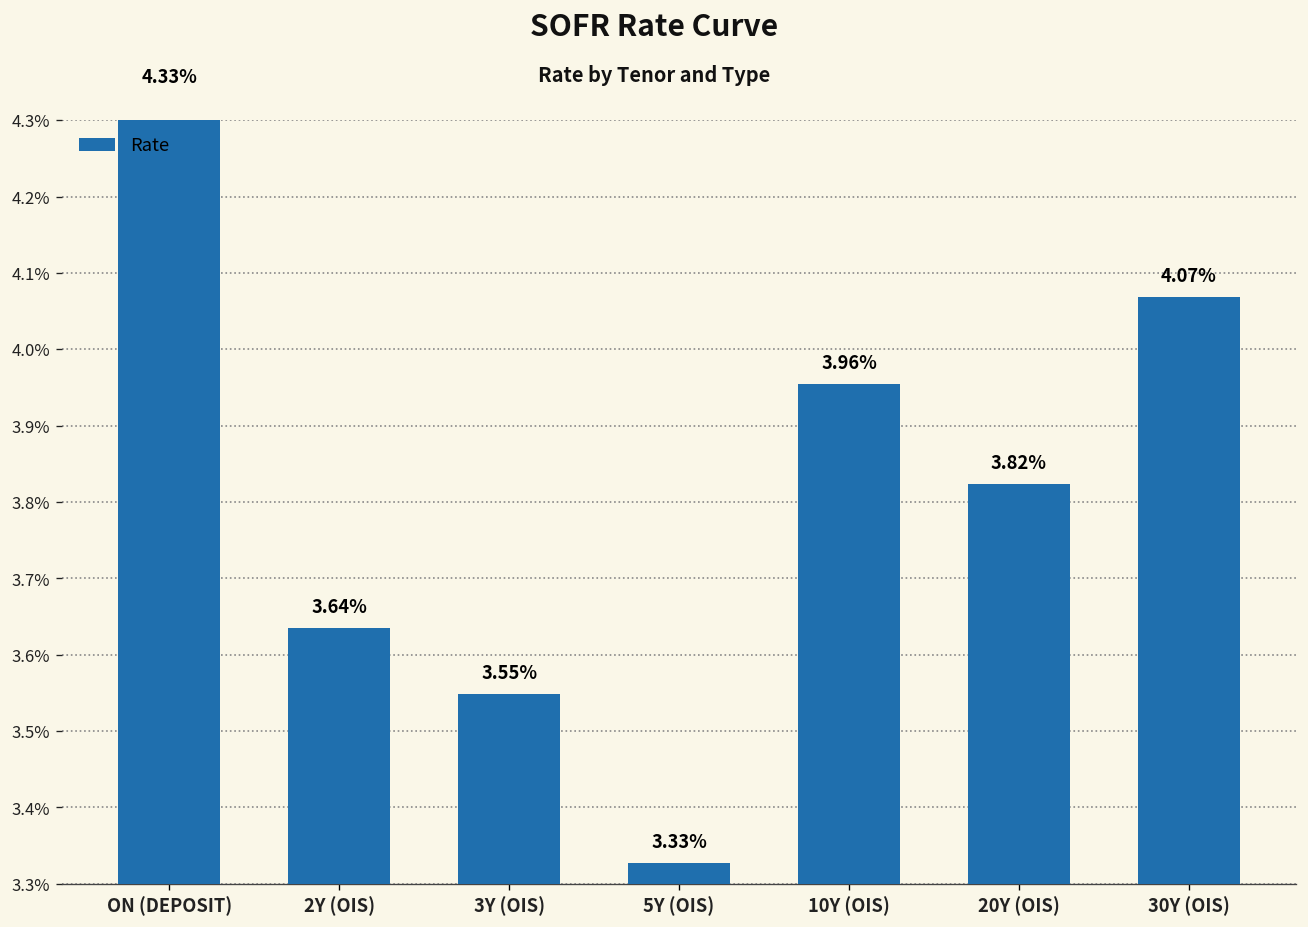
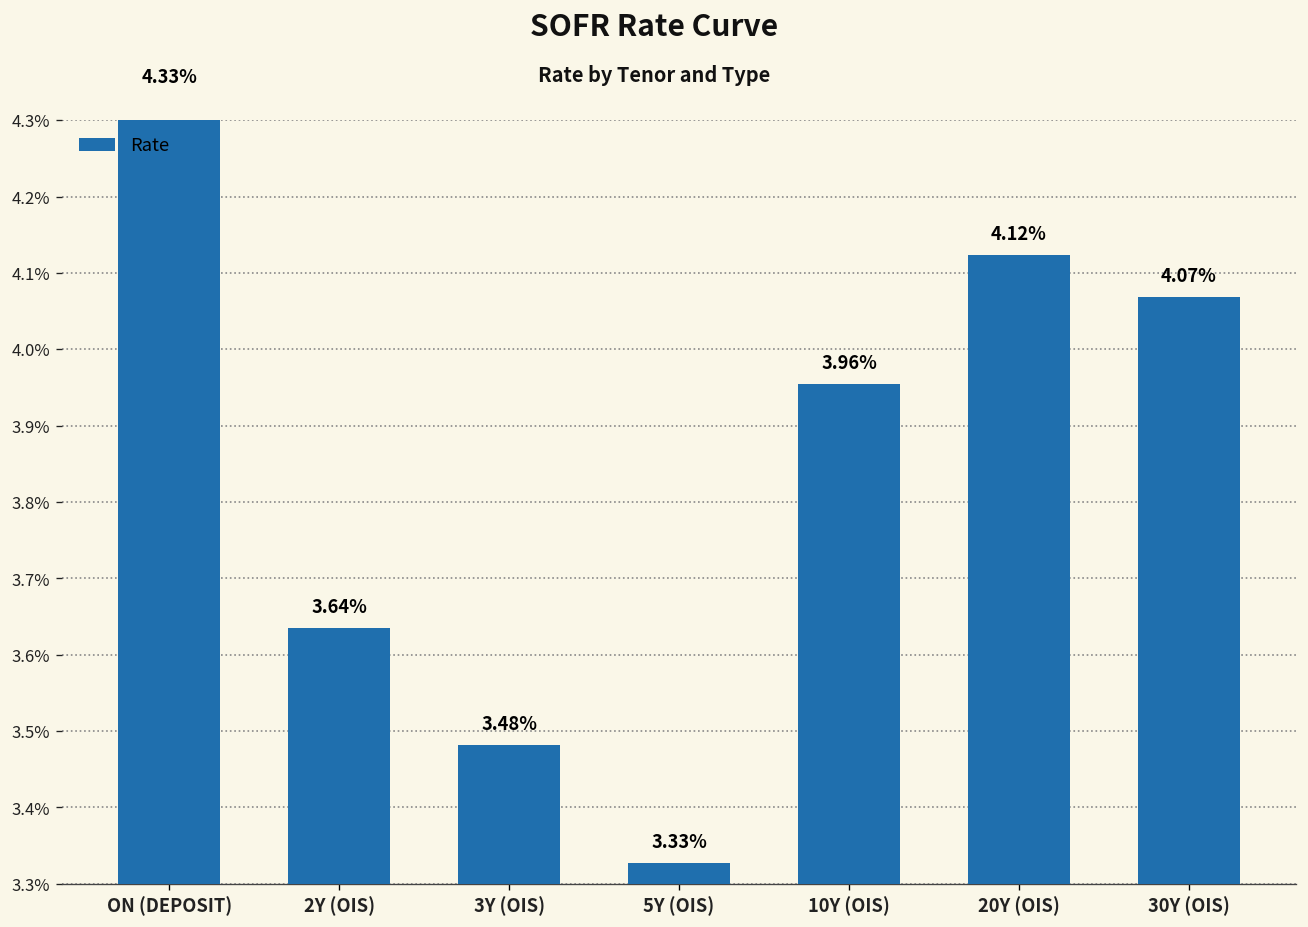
  {
    "2Y (OIS)": "3.64%",
-   "3Y (OIS)": "3.55%",
+   "3Y (OIS)": "3.48%",
    "5Y (OIS)": "3.33%",
    "10Y (OIS)": "3.96%",
-   "20Y (OIS)": "3.82%",
+   "20Y (OIS)": "4.12%",
    "30Y (OIS)": "4.07%"
  }
